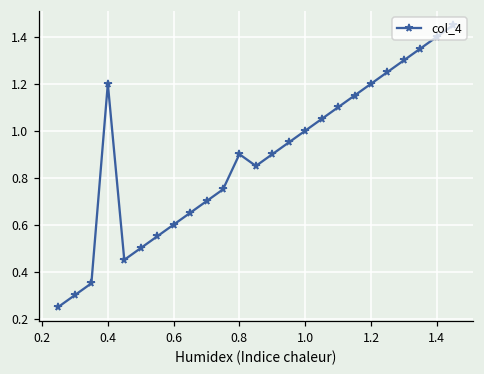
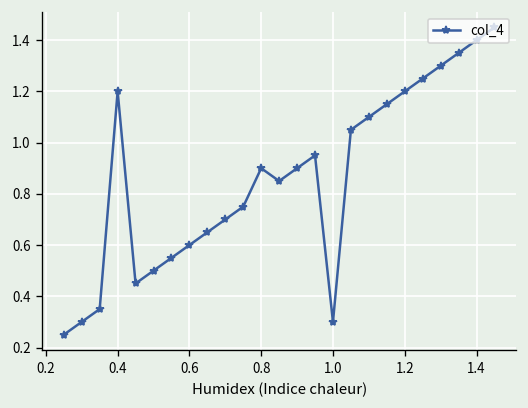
  {
    "0.4": 1.2,
    "0.6": 0.6,
    "0.8": 0.9,
-   "1.0": 1.0,
+   "1.0": 0.3,
    "1.2": 1.2
  }
